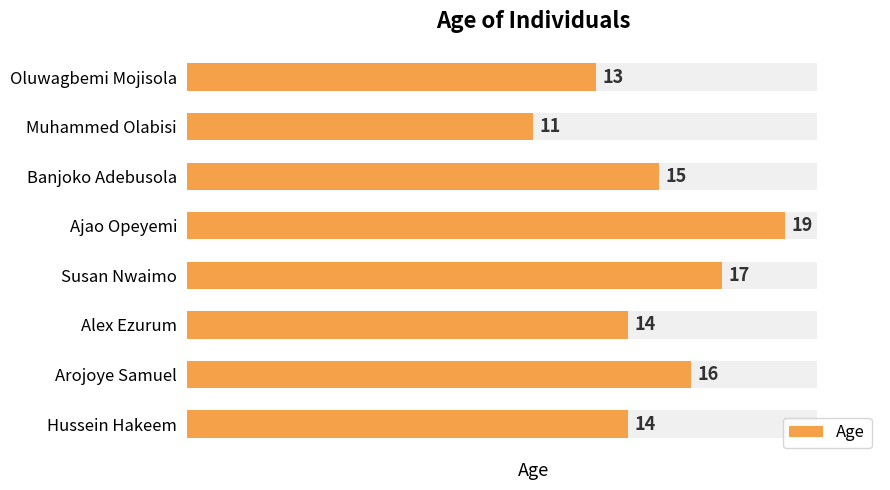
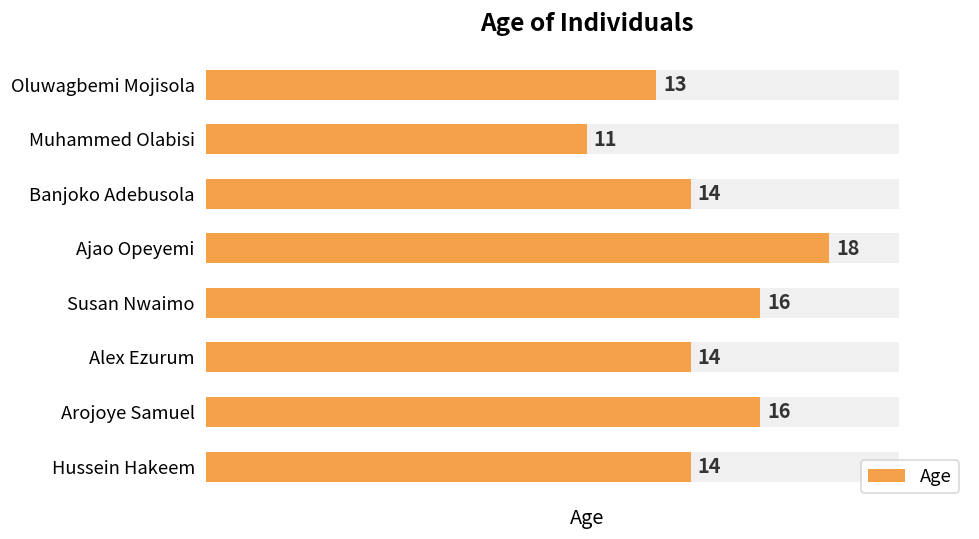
  {
    "Age": {
-     "Banjoko Adebusola": 15,
-     "Ajao Opeyemi": 19,
-     "Susan Nwaimo": 17
+     "Banjoko Adebusola": 14,
+     "Ajao Opeyemi": 18,
+     "Susan Nwaimo": 16
    }
  }
